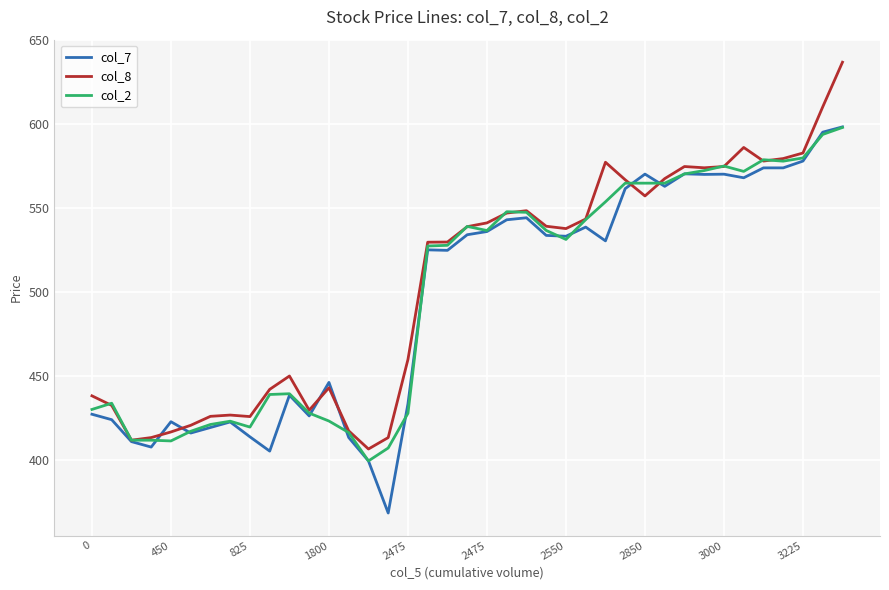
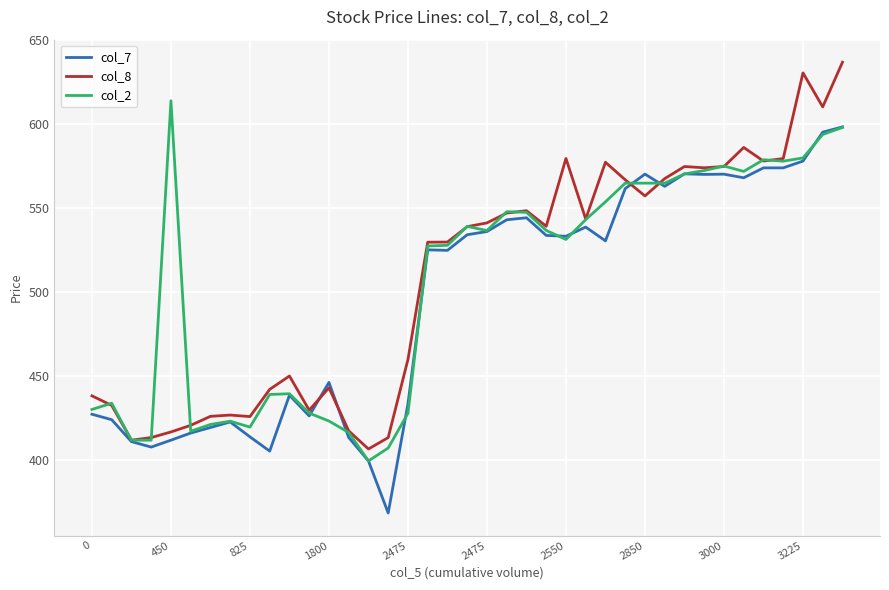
  {
    "col_7": {
      "0": 427,
-     "450": 423,
+     "450": 412,
      "825": 414,
      "1800": 446,
      "2550": 533,
      "2850": 570,
      "3000": 570,
      "3225": 578
    },
    "col_8": {
      "0": 438,
      "450": 417,
      "825": 426,
      "1800": 443,
-     "2550": 538,
+     "2550": 580,
      "2850": 557,
-     "3225": 583
+     "3225": 631
    },
    "col_2": {
      "0": 430,
-     "450": 412,
+     "450": 614,
      "825": 420,
      "1800": 423,
      "2550": 532,
      "2850": 565,
      "3225": 580
    }
  }
